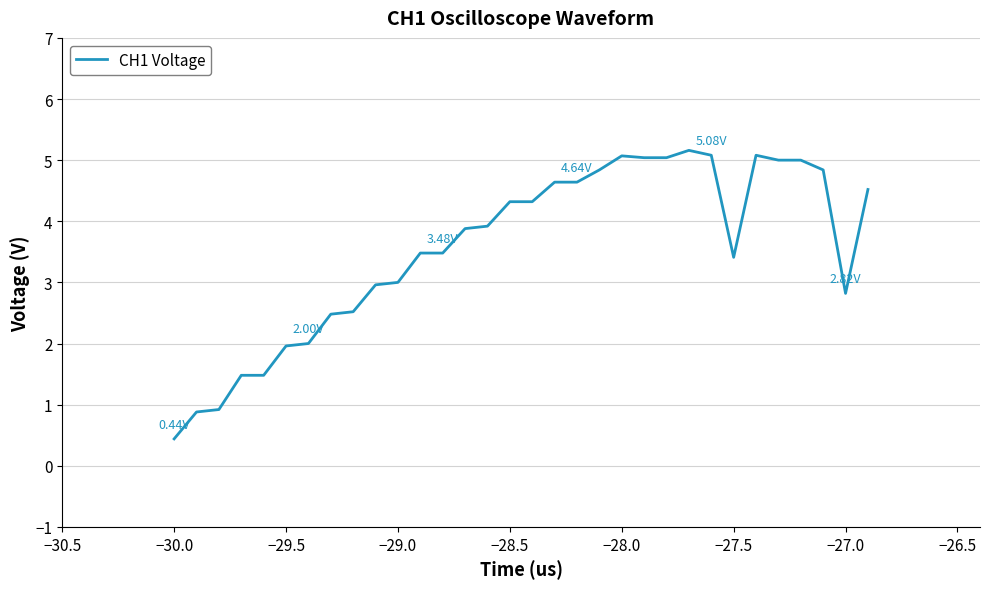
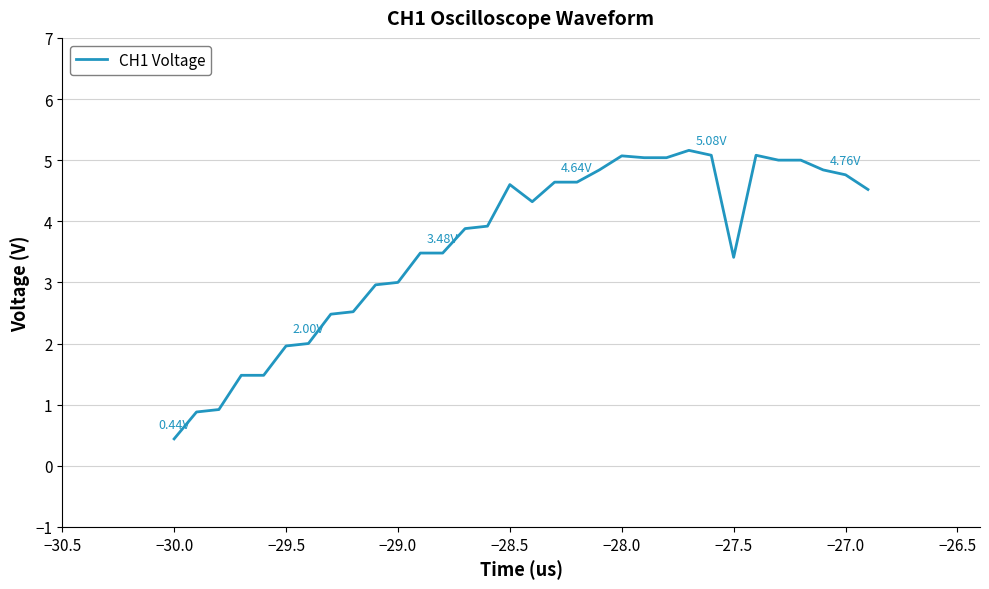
  {
    "−30.0": "0.44V",
-   "−28.5": "4.3",
-   "−27.0": "2.82V"
+   "−28.5": "4.6",
+   "−27.0": "4.76V"
  }
